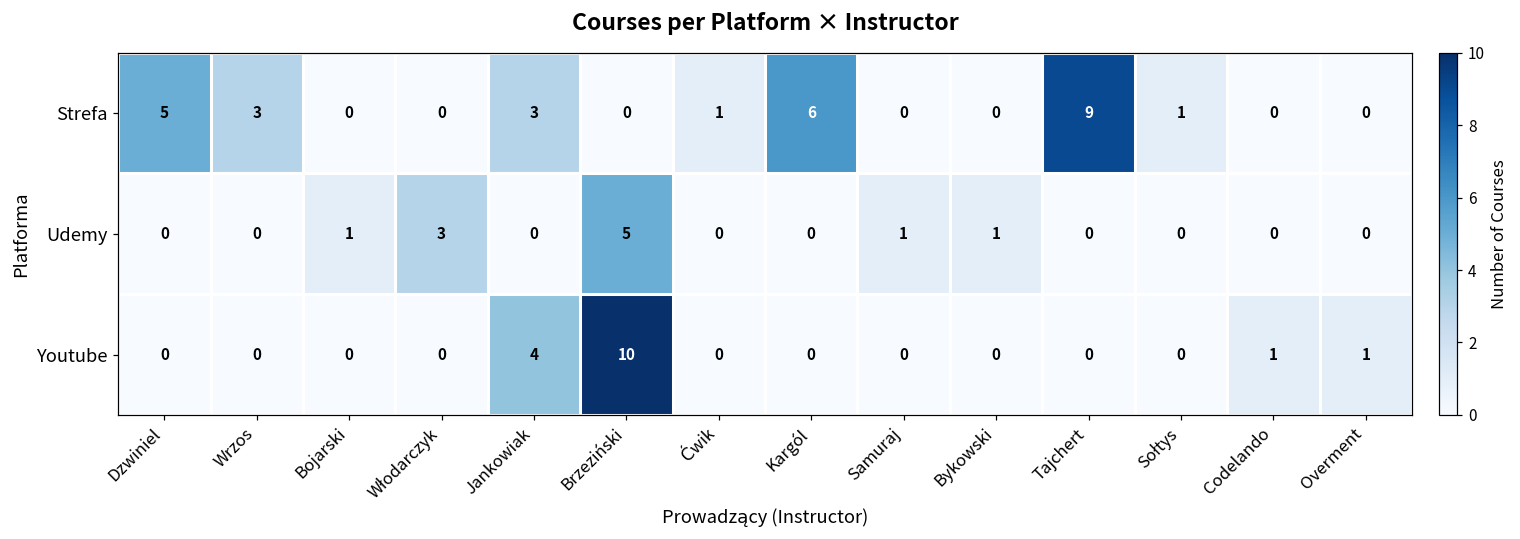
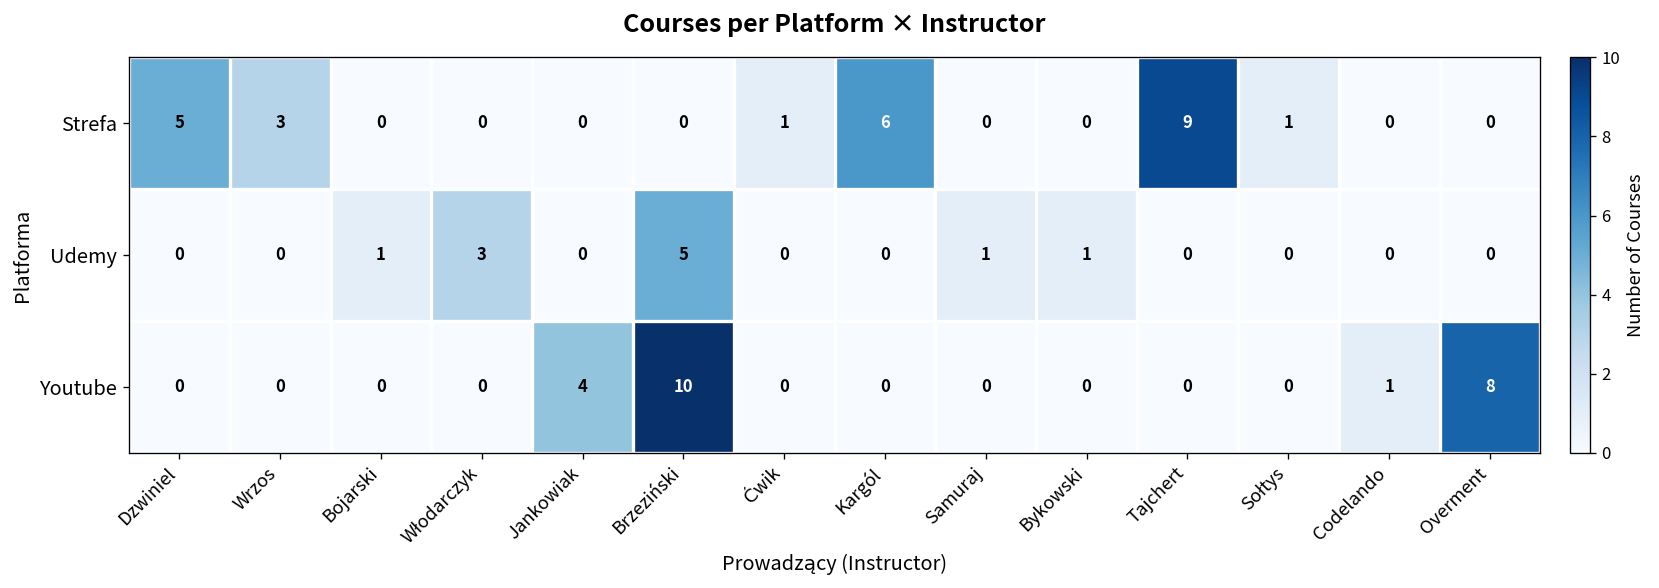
  {
    "Strefa": {
      "Dzwiniel": 5,
      "Wrzos": 3,
      "Bojarski": 0,
      "Włodarczyk": 0,
-     "Jankowiak": 3,
+     "Jankowiak": 0,
      "Brzeziński": 0,
      "Ćwik": 1,
      "Kargól": 6,
      "Samuraj": 0,
      "Bykowski": 0,
      "Tajchert": 9,
      "Sołtys": 1,
      "Codelando": 0,
      "Overment": 0
    },
    "Udemy": {
      "Dzwiniel": 0,
      "Wrzos": 0,
      "Bojarski": 1,
      "Włodarczyk": 3,
      "Jankowiak": 0,
      "Brzeziński": 5,
      "Ćwik": 0,
      "Kargól": 0,
      "Samuraj": 1,
      "Bykowski": 1,
      "Tajchert": 0,
      "Sołtys": 0,
      "Codelando": 0,
      "Overment": 0
    },
    "Youtube": {
      "Dzwiniel": 0,
      "Wrzos": 0,
      "Bojarski": 0,
      "Włodarczyk": 0,
      "Jankowiak": 4,
      "Brzeziński": 10,
      "Ćwik": 0,
      "Kargól": 0,
      "Samuraj": 0,
      "Bykowski": 0,
      "Tajchert": 0,
      "Sołtys": 0,
      "Codelando": 1,
-     "Overment": 1
+     "Overment": 8
    }
  }
